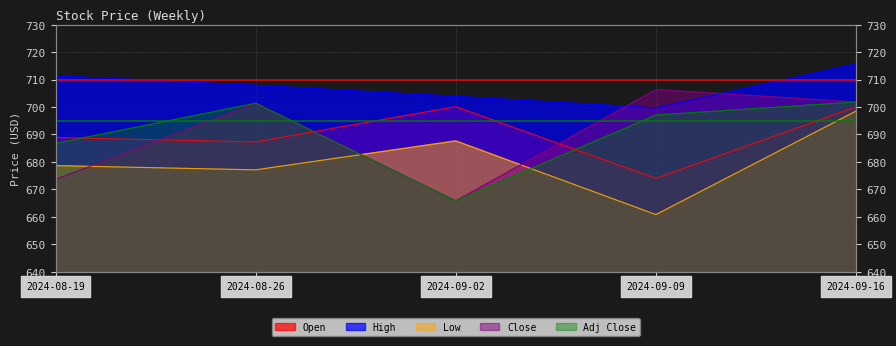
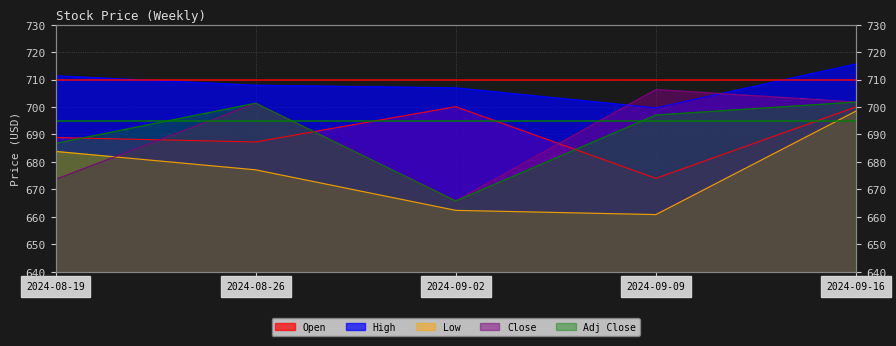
  {
    "Open": {
      "2024-08-19": 689,
      "2024-08-26": 687,
      "2024-09-02": 700,
      "2024-09-09": 674,
      "2024-09-16": 700
    },
    "High": {
      "2024-08-19": 711,
      "2024-08-26": 708,
-     "2024-09-02": 704,
+     "2024-09-02": 707,
      "2024-09-09": 700,
      "2024-09-16": 716
    },
    "Low": {
-     "2024-08-19": 679,
+     "2024-08-19": 684,
      "2024-08-26": 677,
-     "2024-09-02": 688,
+     "2024-09-02": 662,
      "2024-09-09": 661,
      "2024-09-16": 699
    },
    "Close": {
      "2024-08-19": 674,
      "2024-09-09": 706
    },
    "Adj Close": {
      "2024-08-19": 687,
      "2024-09-09": 697
    }
  }
